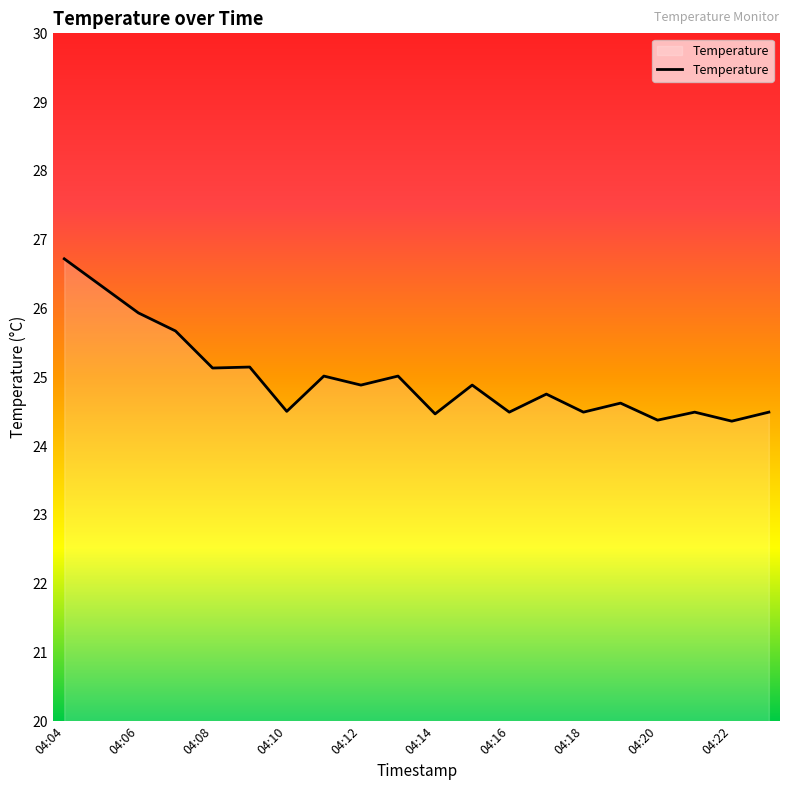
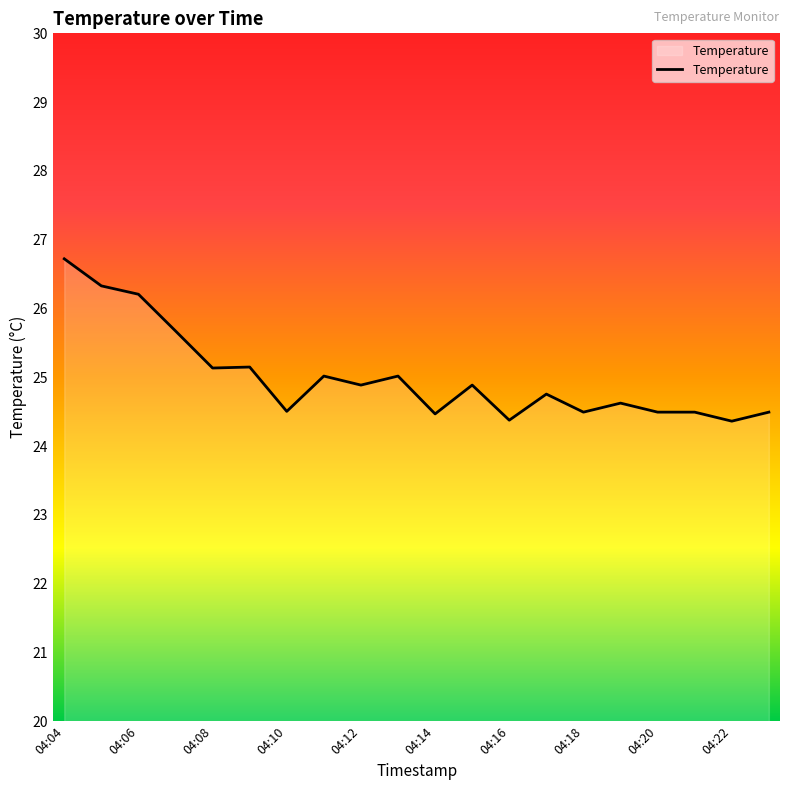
  {
    "04:04": 26.7,
-   "04:06": 25.9,
+   "04:06": 26.2,
    "04:08": 25.1,
    "04:10": 24.5,
    "04:12": 24.9,
    "04:14": 24.5,
-   "04:16": 24.5,
+   "04:16": 24.4,
    "04:18": 24.5,
-   "04:20": 24.4,
+   "04:20": 24.5,
    "04:22": 24.4
  }
